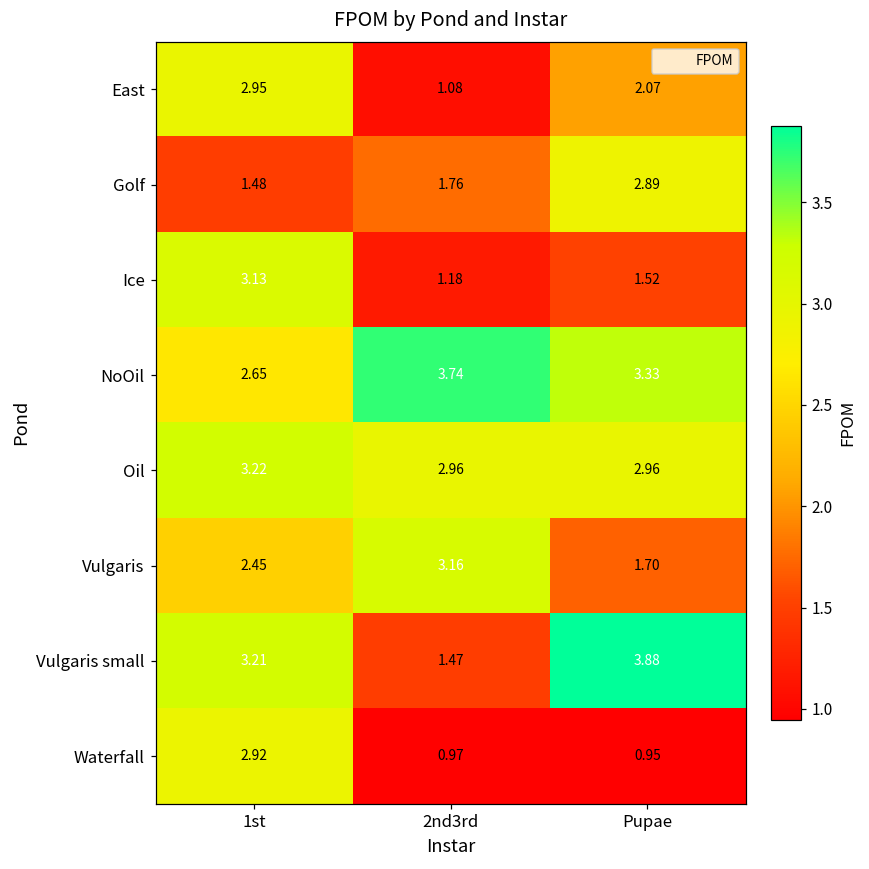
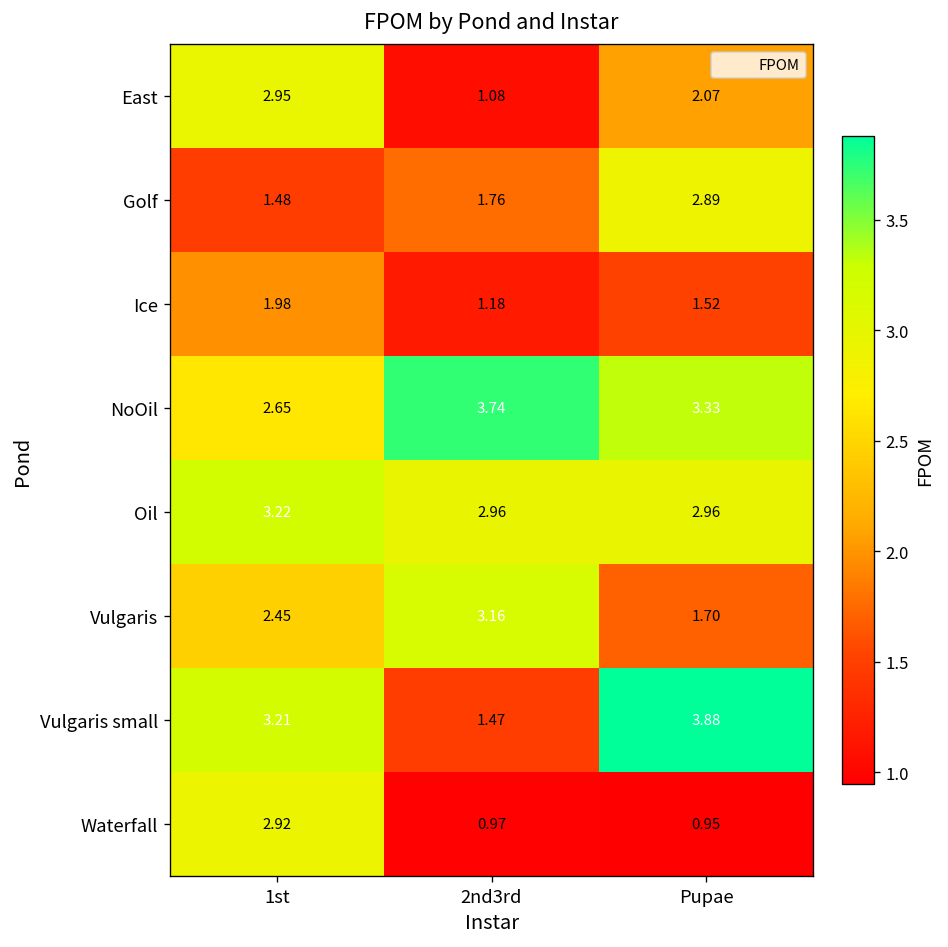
  {
    "East": {
      "1st": 2.95,
      "2nd3rd": 1.08,
      "Pupae": 2.07
    },
    "Golf": {
      "1st": 1.48,
      "2nd3rd": 1.76,
      "Pupae": 2.89
    },
    "Ice": {
-     "1st": 3.13,
+     "1st": 1.98,
      "2nd3rd": 1.18,
      "Pupae": 1.52
    },
    "NoOil": {
      "1st": 2.65,
      "2nd3rd": 3.74,
      "Pupae": 3.33
    },
    "Oil": {
      "1st": 3.22,
      "2nd3rd": 2.96,
      "Pupae": 2.96
    },
    "Vulgaris": {
      "1st": 2.45,
      "2nd3rd": 3.16,
      "Pupae": 1.70
    },
    "Vulgaris small": {
      "1st": 3.21,
      "2nd3rd": 1.47,
      "Pupae": 3.88
    },
    "Waterfall": {
      "1st": 2.92,
      "2nd3rd": 0.97,
      "Pupae": 0.95
    }
  }
